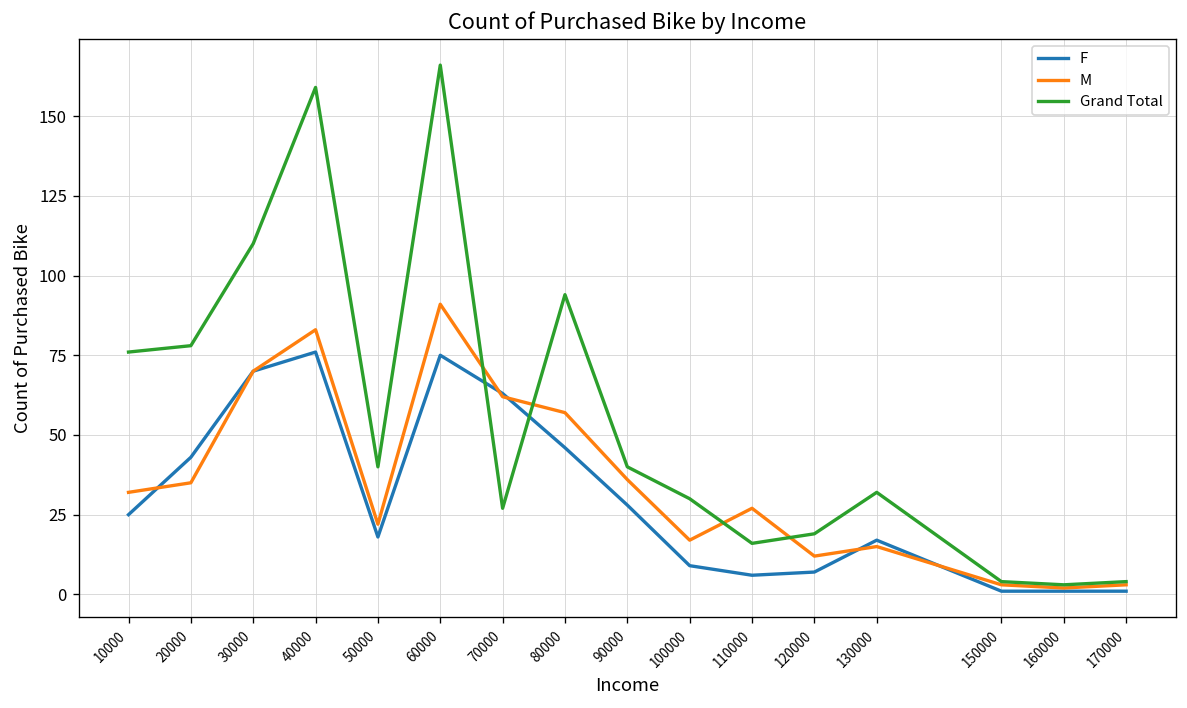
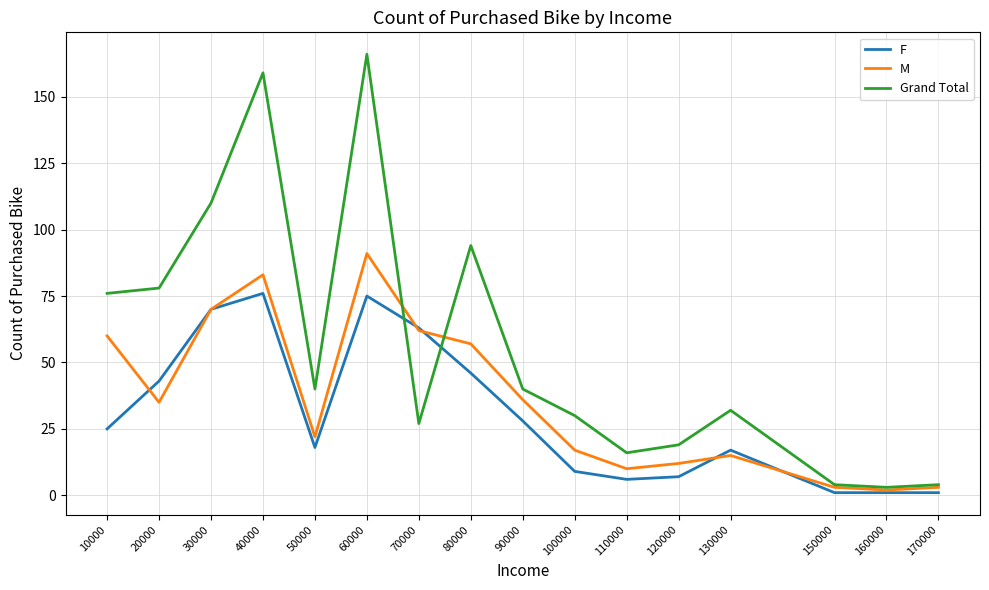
  {
    "F": {
      "10000": 25,
      "20000": 43,
      "40000": 76,
      "50000": 18,
      "60000": 75,
      "70000": 63,
      "80000": 46,
      "90000": 28,
      "100000": 9,
      "110000": 6,
      "120000": 7,
      "130000": 17,
      "150000": 1,
      "160000": 1,
      "170000": 1
    },
    "M": {
-     "10000": 32,
+     "10000": 60,
      "20000": 35,
      "40000": 83,
      "50000": 22,
      "60000": 91,
      "70000": 62,
      "80000": 57,
      "90000": 36,
      "100000": 17,
-     "110000": 27,
+     "110000": 10,
      "120000": 12,
      "130000": 15,
      "150000": 3,
      "160000": 2,
      "170000": 3
    },
    "Grand Total": {
      "10000": 76,
      "20000": 78,
      "30000": 110,
      "40000": 159,
      "50000": 40,
      "60000": 166,
      "70000": 27,
      "80000": 94,
      "90000": 40,
      "100000": 30,
      "110000": 16,
      "120000": 19,
      "130000": 32,
      "150000": 4,
      "160000": 3,
      "170000": 4
    }
  }
